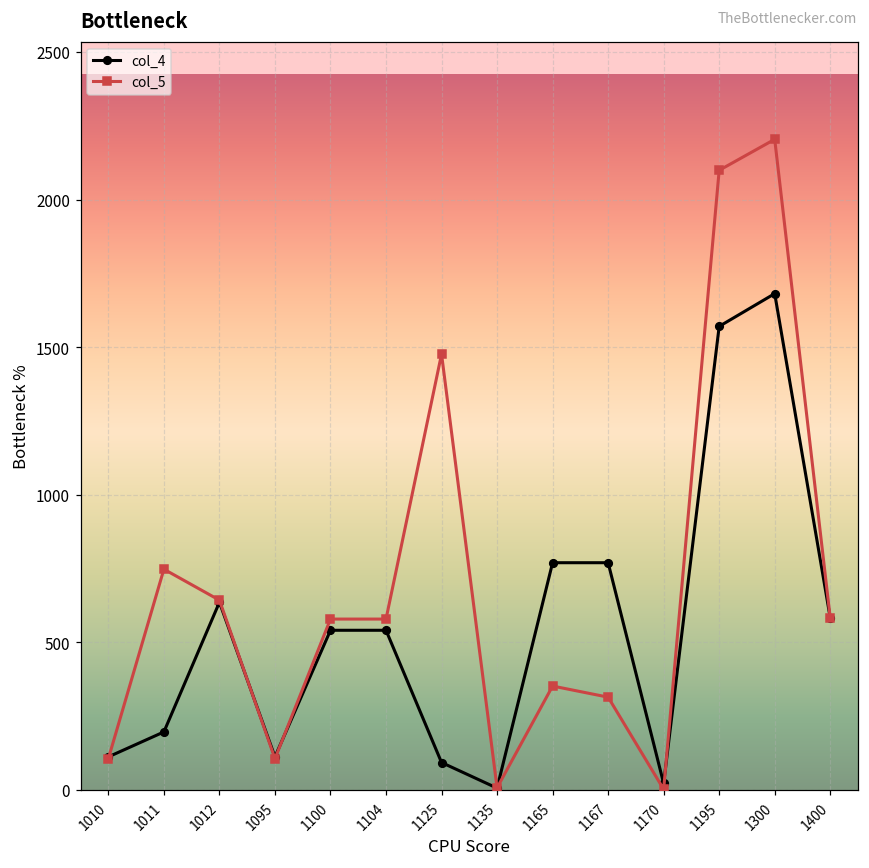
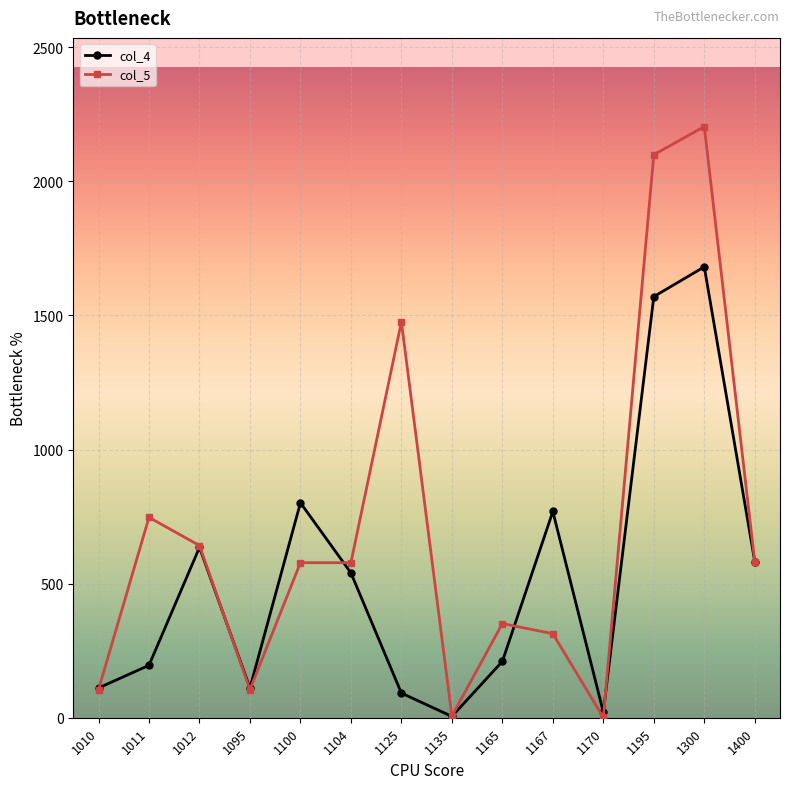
  {
    "col_4": {
      "1011": 200,
-     "1100": 540,
+     "1100": 800,
      "1104": 540,
      "1125": 90,
-     "1165": 770,
+     "1165": 210,
      "1167": 770,
      "1170": 20,
      "1195": 1570,
      "1300": 1680
    },
    "col_5": {
      "1011": 750,
      "1100": 580,
      "1104": 580,
      "1125": 1480,
      "1165": 350,
      "1167": 310,
      "1170": 0,
      "1195": 2100,
      "1300": 2200
    }
  }
